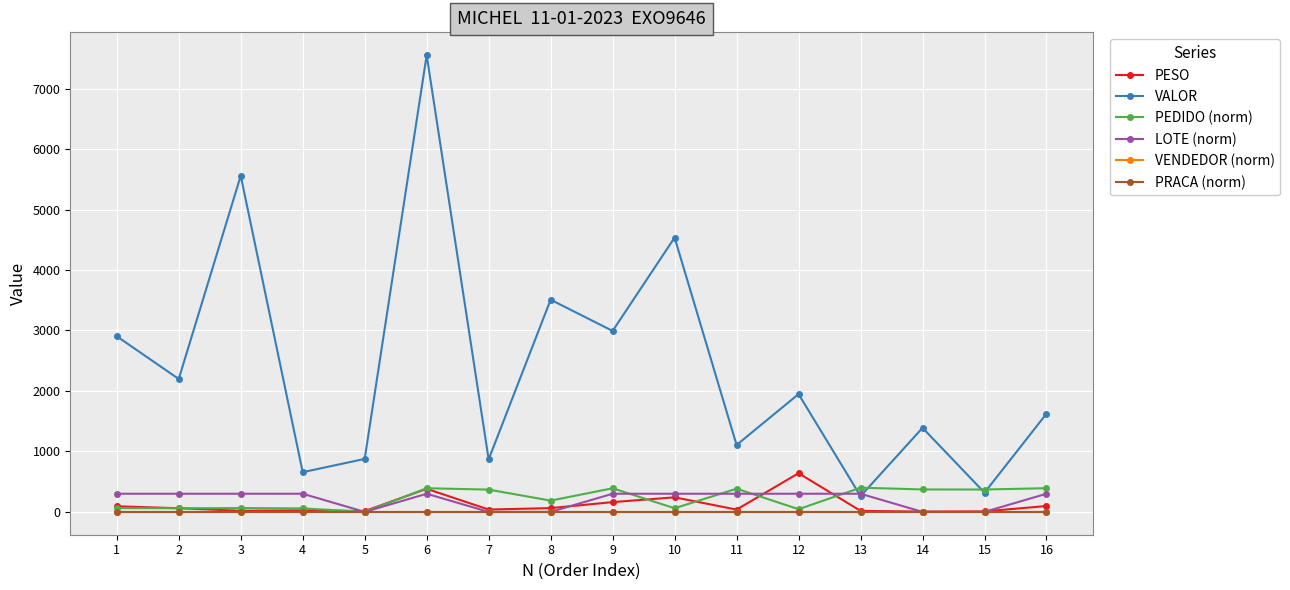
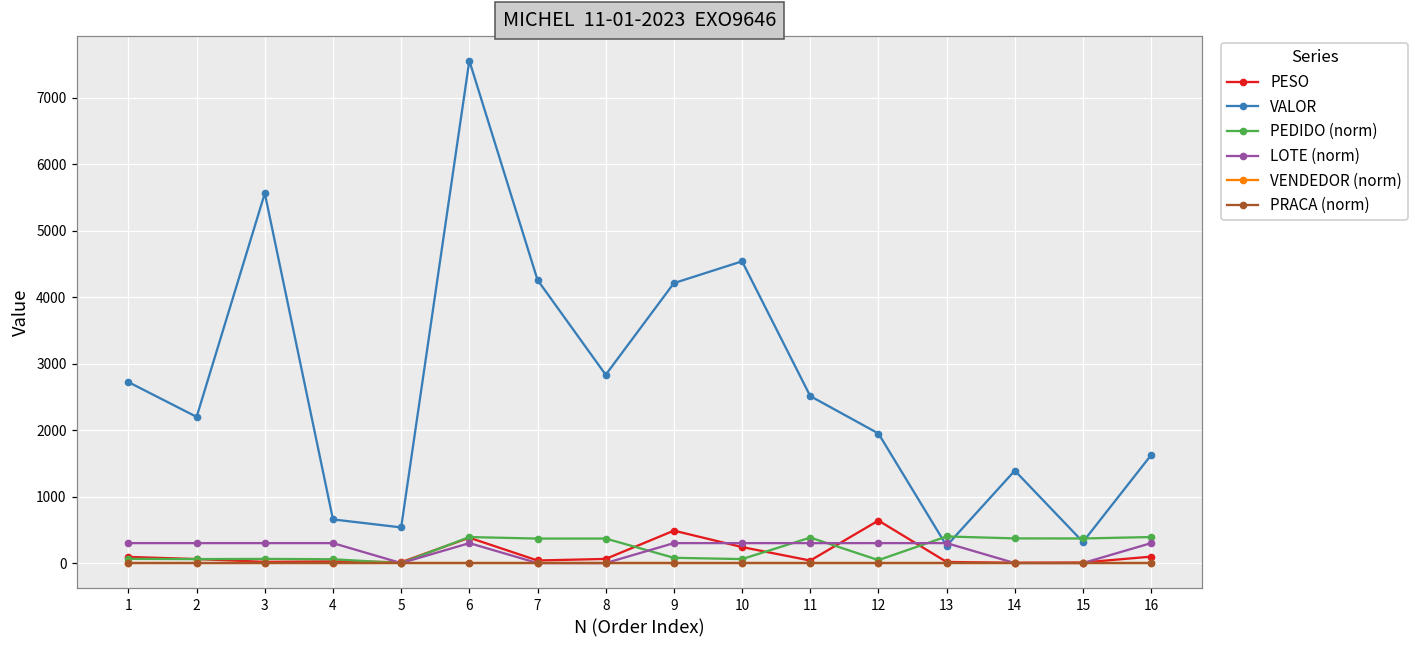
  {
    "PESO": {
      "8": 100,
-     "9": 200,
+     "9": 500,
      "10": 200,
      "12": 600,
      "16": 100
    },
    "VALOR": {
-     "1": 2900,
+     "1": 2700,
      "2": 2200,
      "3": 5600,
      "4": 700,
-     "5": 900,
+     "5": 500,
      "6": 7600,
-     "7": 900,
-     "8": 3500,
-     "9": 3000,
+     "7": 4300,
+     "8": 2800,
+     "9": 4200,
      "10": 4500,
-     "11": 1100,
+     "11": 2500,
      "12": 1900,
      "14": 1400,
      "15": 300,
      "16": 1600
    },
    "PEDIDO (norm)": {
      "3": 100,
      "7": 400,
-     "8": 200,
-     "9": 400,
+     "8": 400,
+     "9": 100,
      "10": 100,
      "11": 400,
      "12": 0,
      "13": 400,
      "14": 400,
      "15": 400,
      "16": 400
    },
    "LOTE (norm)": {
      "1": 300,
      "2": 300,
      "3": 300,
      "4": 300,
      "6": 300,
      "9": 300,
      "10": 300,
      "11": 300,
      "12": 300,
      "16": 300
    },
    "PRACA (norm)": {
      "1": 0,
      "2": 0,
      "6": 0,
      "9": 0,
      "10": 0,
      "12": 0,
      "16": 0
    }
  }
